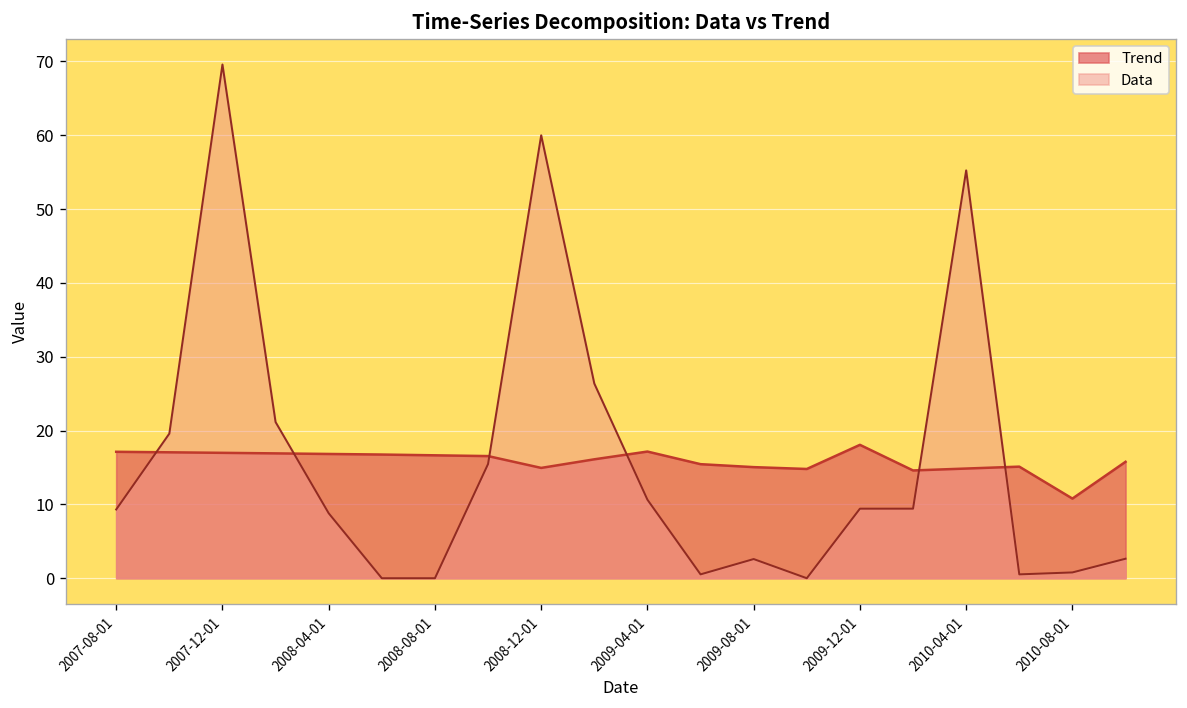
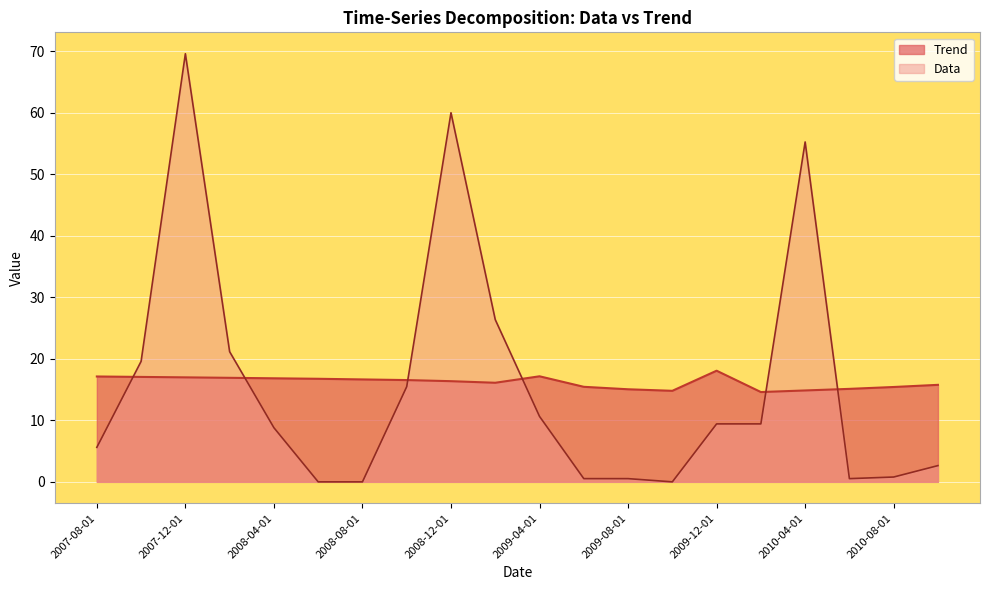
  {
    "Trend": {
      "2007-08-01": 17,
      "2007-12-01": 17,
      "2008-04-01": 17,
      "2008-08-01": 17,
-     "2008-12-01": 15,
+     "2008-12-01": 16,
      "2009-04-01": 17,
      "2009-08-01": 15,
      "2009-12-01": 18,
      "2010-04-01": 15,
-     "2010-08-01": 11
+     "2010-08-01": 15
    },
    "Data": {
-     "2007-08-01": 9,
+     "2007-08-01": 6,
      "2007-12-01": 70,
      "2008-04-01": 9,
      "2008-08-01": 0,
      "2008-12-01": 60,
      "2009-04-01": 11,
-     "2009-08-01": 3,
+     "2009-08-01": 1,
      "2009-12-01": 9,
      "2010-04-01": 55,
      "2010-08-01": 1
    }
  }
